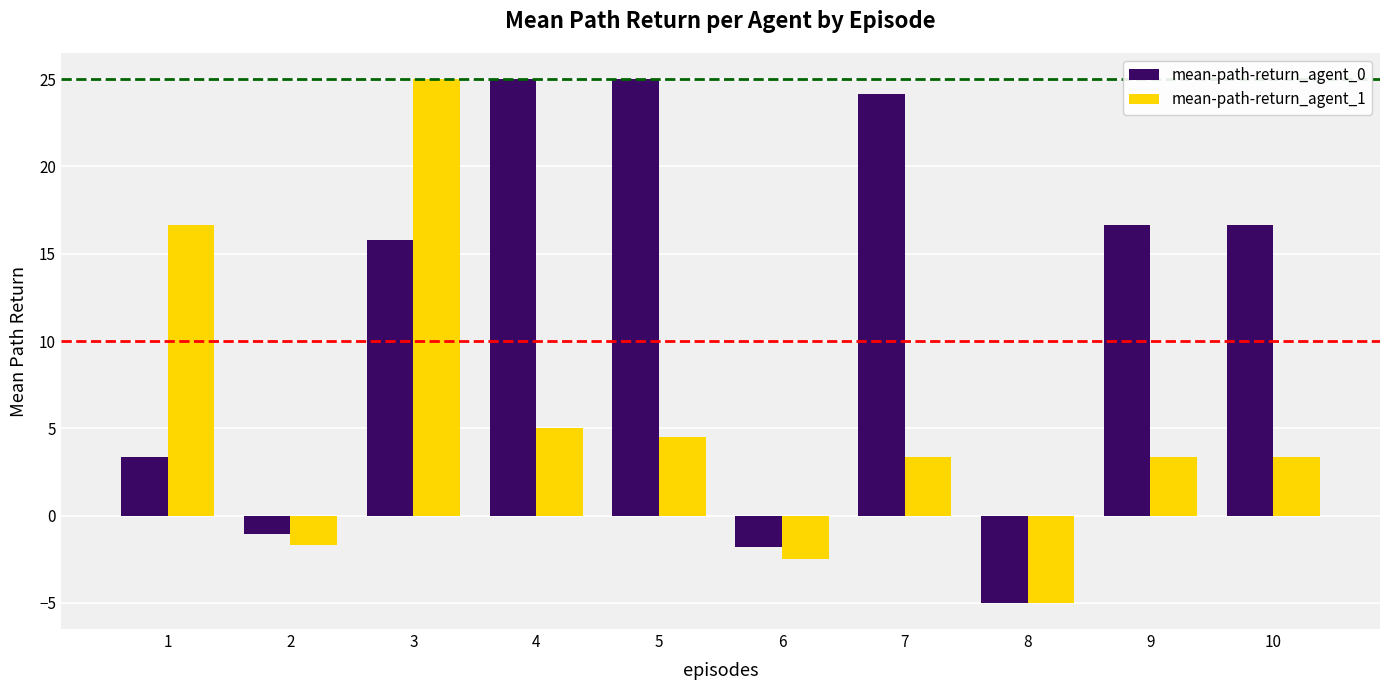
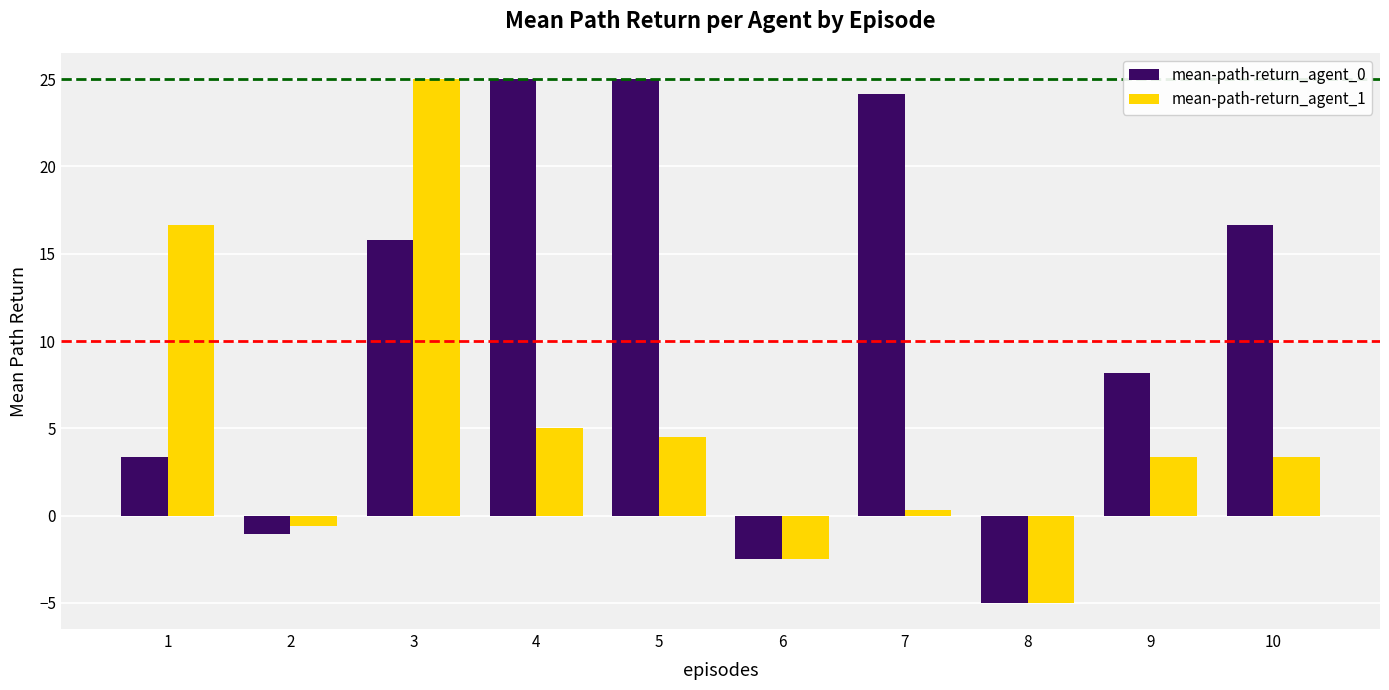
  {
    "mean-path-return_agent_0": {
      "1": 3.3,
      "2": -1.1,
      "3": 15.8,
      "4": 25.0,
      "5": 25.0,
-     "6": -1.8,
+     "6": -2.5,
      "7": 24.2,
      "8": -5.0,
-     "9": 16.7,
+     "9": 8.2,
      "10": 16.7
    },
    "mean-path-return_agent_1": {
      "1": 16.7,
-     "2": -1.7,
+     "2": -0.6,
      "3": 25.0,
      "4": 5.0,
      "5": 4.5,
      "6": -2.5,
-     "7": 3.3,
+     "7": 0.3,
      "8": -5.0,
      "9": 3.3,
      "10": 3.3
    }
  }
